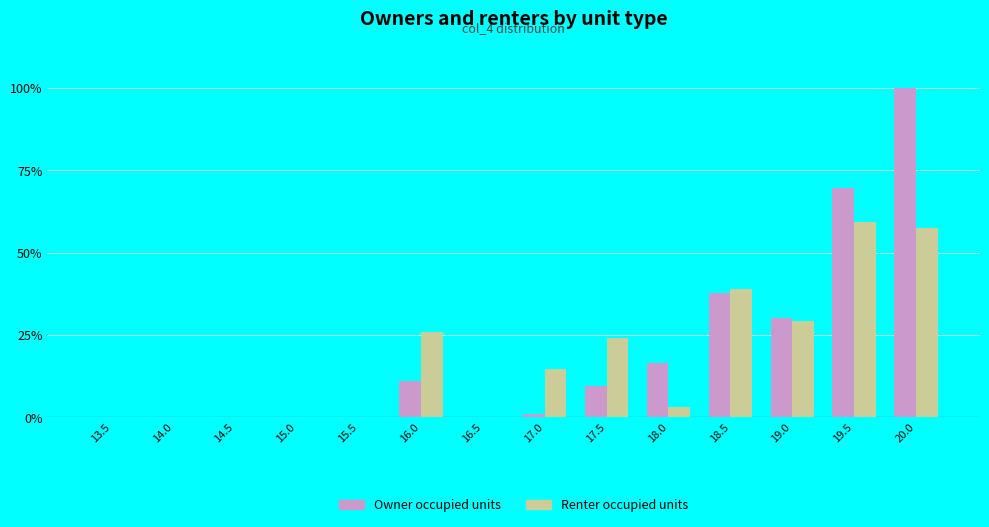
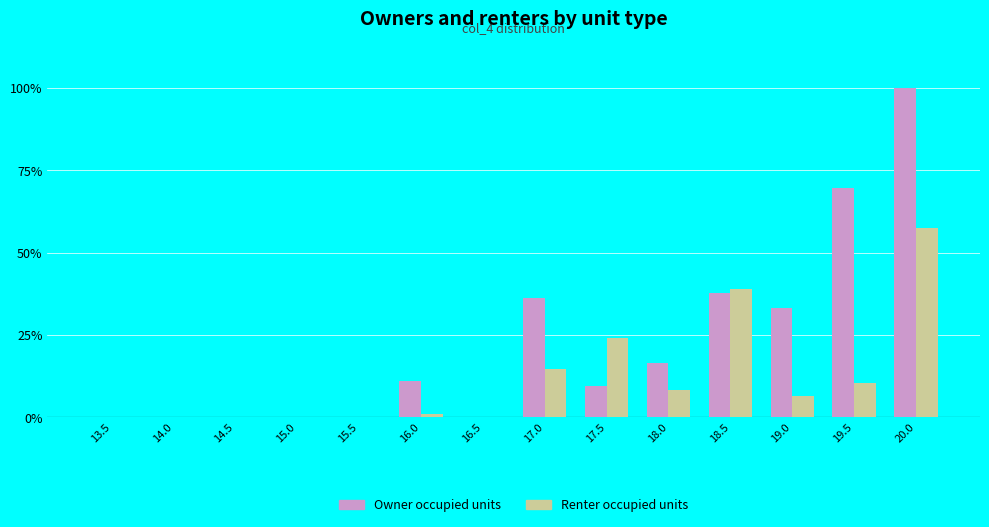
  {
    "Owner occupied units": {
      "13.5": "0%",
      "14.0": "0%",
      "14.5": "0%",
      "15.0": "0%",
      "15.5": "0%",
      "16.0": "11%",
      "16.5": "0%",
-     "17.0": "1%",
+     "17.0": "36%",
      "17.5": "10%",
      "18.0": "16%",
      "18.5": "38%",
-     "19.0": "30%",
+     "19.0": "33%",
      "19.5": "69%",
      "20.0": "100%"
    },
    "Renter occupied units": {
      "13.5": "0%",
      "14.0": "0%",
      "14.5": "0%",
      "15.0": "0%",
      "15.5": "0%",
-     "16.0": "26%",
+     "16.0": "1%",
      "16.5": "0%",
      "17.0": "15%",
      "17.5": "24%",
-     "18.0": "3%",
+     "18.0": "8%",
      "18.5": "39%",
-     "19.0": "29%",
-     "19.5": "59%",
+     "19.0": "7%",
+     "19.5": "10%",
      "20.0": "57%"
    }
  }
